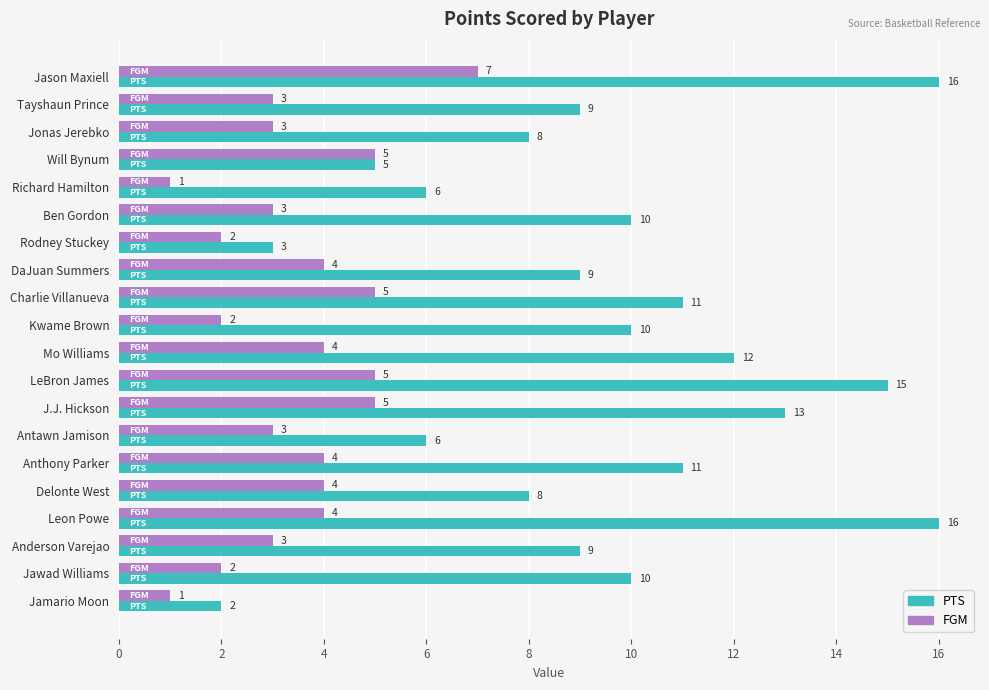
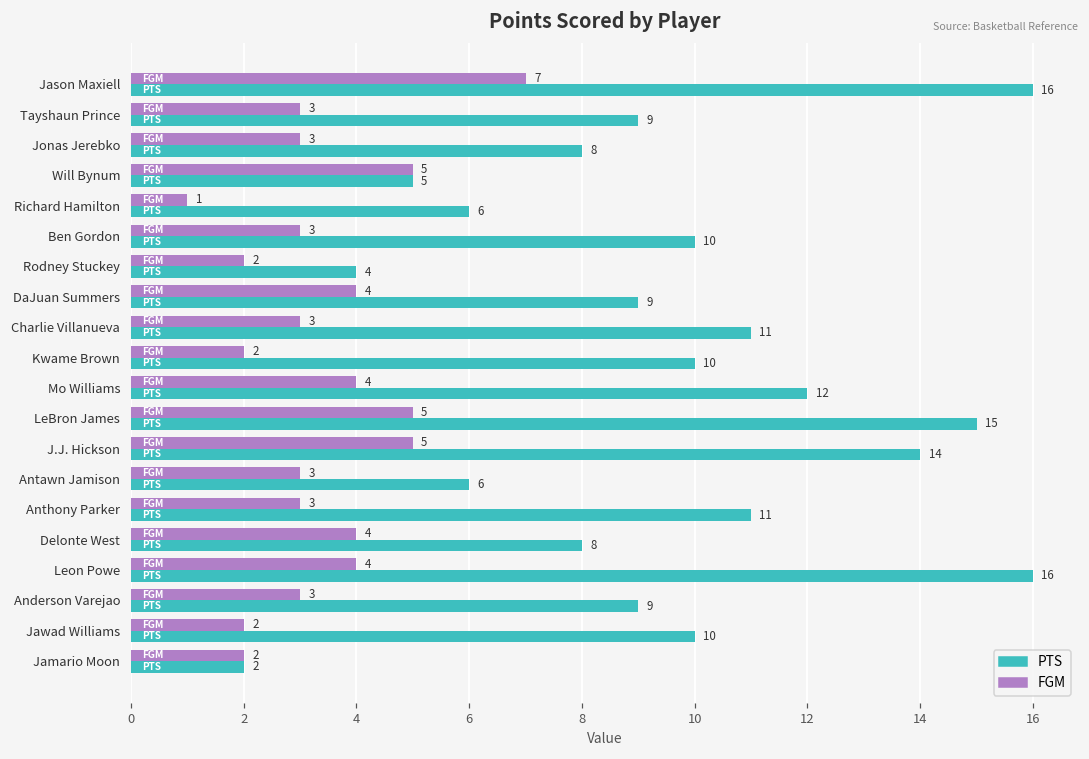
  {
    "PTS": {
      "Jason Maxiell": 16,
      "Tayshaun Prince": 9,
      "Jonas Jerebko": 8,
      "Will Bynum": 5,
      "Richard Hamilton": 6,
      "Ben Gordon": 10,
-     "Rodney Stuckey": 3,
+     "Rodney Stuckey": 4,
      "DaJuan Summers": 9,
      "Charlie Villanueva": 11,
      "Kwame Brown": 10,
      "Mo Williams": 12,
      "LeBron James": 15,
-     "J.J. Hickson": 13,
+     "J.J. Hickson": 14,
      "Antawn Jamison": 6,
      "Anthony Parker": 11,
      "Delonte West": 8,
      "Leon Powe": 16,
      "Anderson Varejao": 9,
      "Jawad Williams": 10,
      "Jamario Moon": 2
    },
    "FGM": {
      "Jason Maxiell": 7,
      "Tayshaun Prince": 3,
      "Jonas Jerebko": 3,
      "Will Bynum": 5,
      "Richard Hamilton": 1,
      "Ben Gordon": 3,
      "Rodney Stuckey": 2,
      "DaJuan Summers": 4,
-     "Charlie Villanueva": 5,
+     "Charlie Villanueva": 3,
      "Kwame Brown": 2,
      "Mo Williams": 4,
      "LeBron James": 5,
      "J.J. Hickson": 5,
      "Antawn Jamison": 3,
-     "Anthony Parker": 4,
+     "Anthony Parker": 3,
      "Delonte West": 4,
      "Leon Powe": 4,
      "Anderson Varejao": 3,
      "Jawad Williams": 2,
-     "Jamario Moon": 1
+     "Jamario Moon": 2
    }
  }
